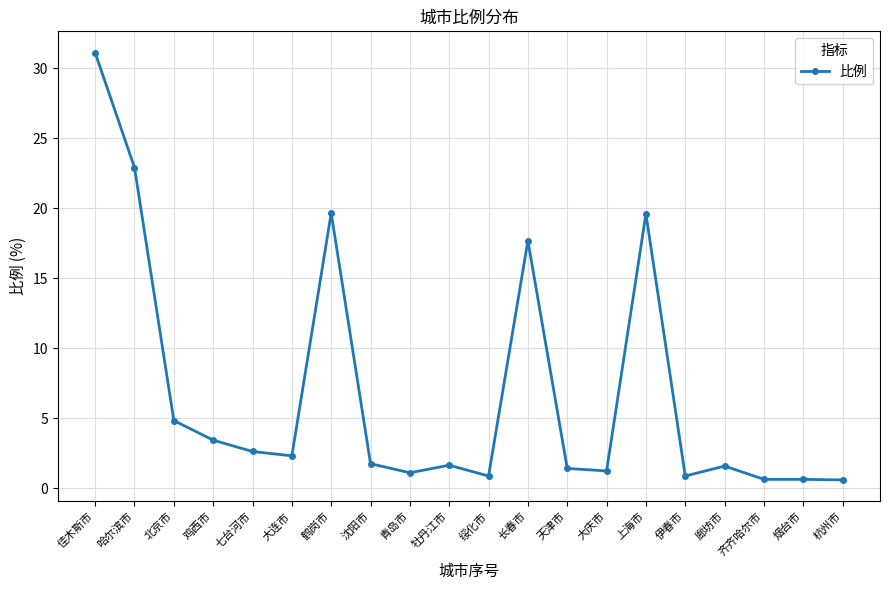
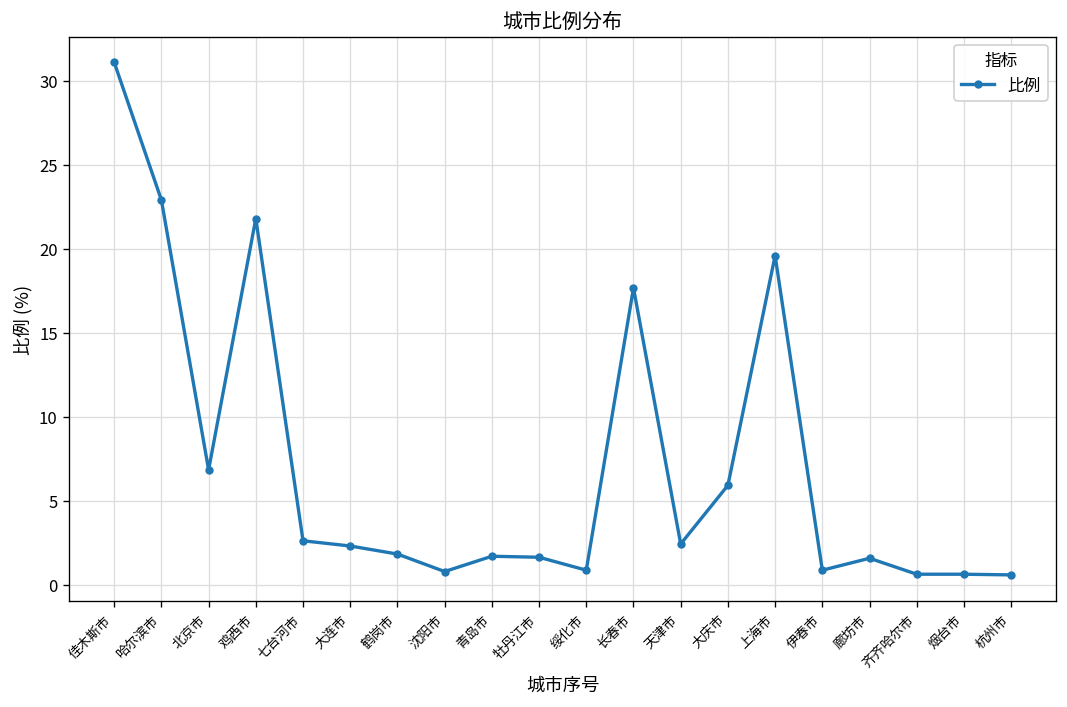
  {
    "佳木斯市": 31.1,
    "哈尔滨市": 22.9,
-   "北京市": 4.8,
-   "鸡西市": 3.4,
+   "北京市": 6.8,
+   "鸡西市": 21.8,
    "七台河市": 2.6,
    "大连市": 2.3,
-   "鹤岗市": 19.7,
-   "沈阳市": 1.8,
-   "青岛市": 1.1,
+   "鹤岗市": 1.8,
+   "沈阳市": 0.8,
+   "青岛市": 1.7,
    "牡丹江市": 1.6,
    "绥化市": 0.9,
    "长春市": 17.7,
-   "天津市": 1.4,
-   "大庆市": 1.2,
+   "天津市": 2.4,
+   "大庆市": 5.9,
    "上海市": 19.6,
    "伊春市": 0.9,
    "廊坊市": 1.6,
    "齐齐哈尔市": 0.6,
    "烟台市": 0.6,
    "杭州市": 0.6
  }
